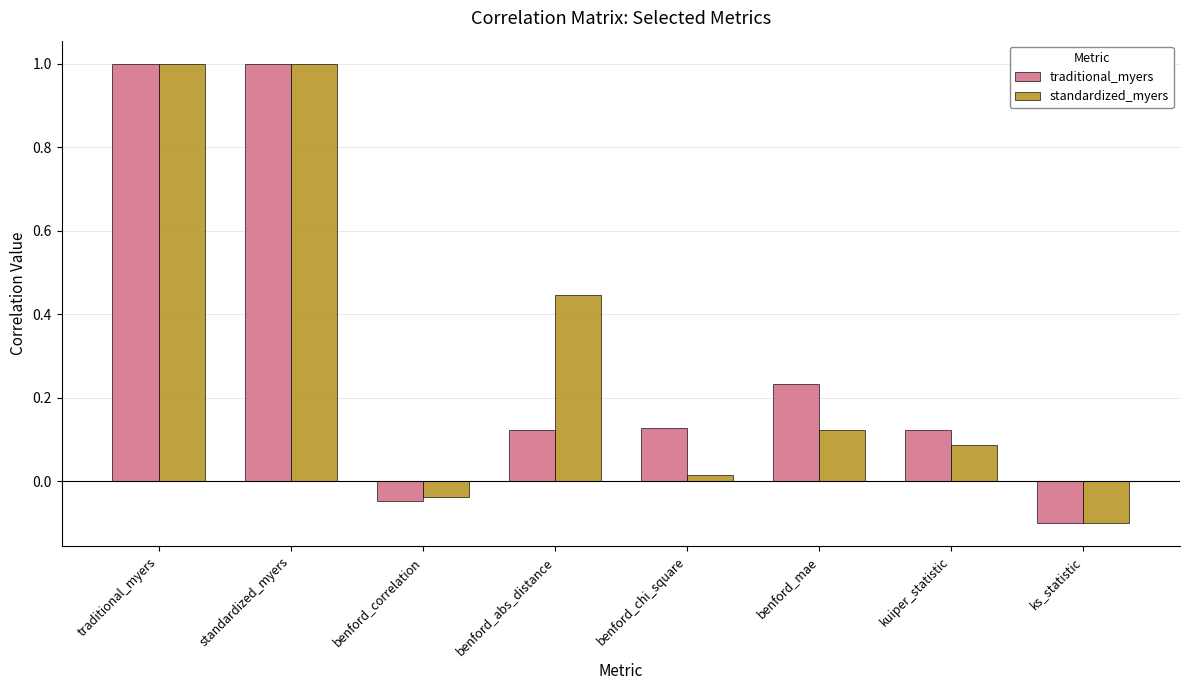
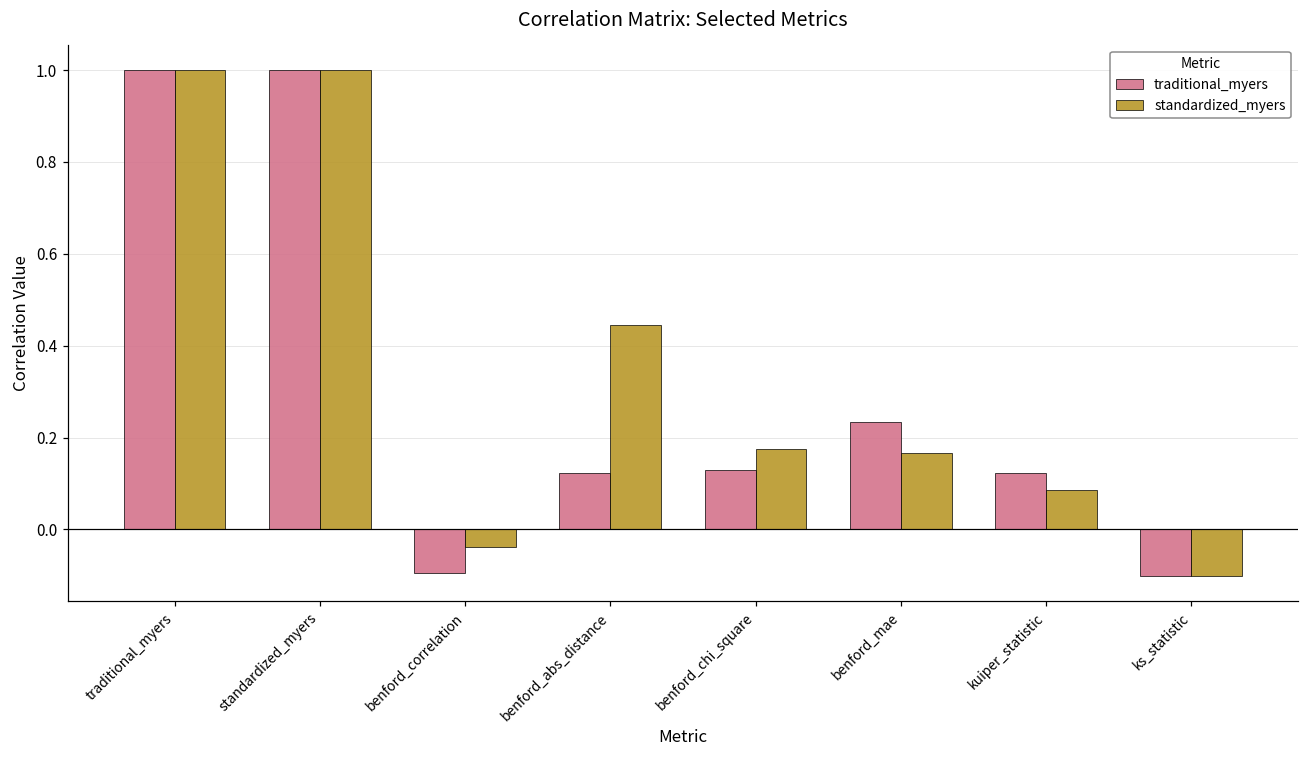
  {
    "traditional_myers": {
      "traditional_myers": 1.00,
      "standardized_myers": 1.00,
-     "benford_correlation": -0.05,
+     "benford_correlation": -0.09,
      "benford_abs_distance": 0.12,
      "benford_chi_square": 0.13,
      "benford_mae": 0.23,
      "kuiper_statistic": 0.12,
      "ks_statistic": -0.10
    },
    "standardized_myers": {
      "traditional_myers": 1.00,
      "standardized_myers": 1.00,
      "benford_correlation": -0.04,
      "benford_abs_distance": 0.45,
-     "benford_chi_square": 0.01,
-     "benford_mae": 0.12,
+     "benford_chi_square": 0.18,
+     "benford_mae": 0.17,
      "kuiper_statistic": 0.09,
      "ks_statistic": -0.10
    }
  }
